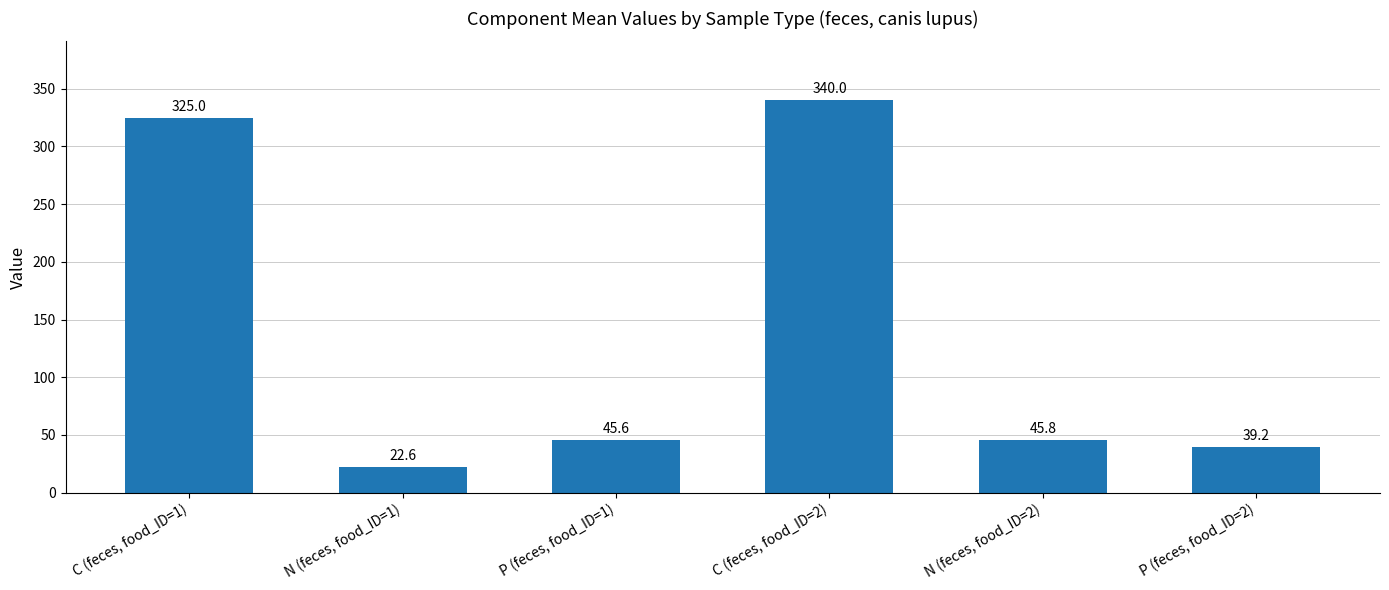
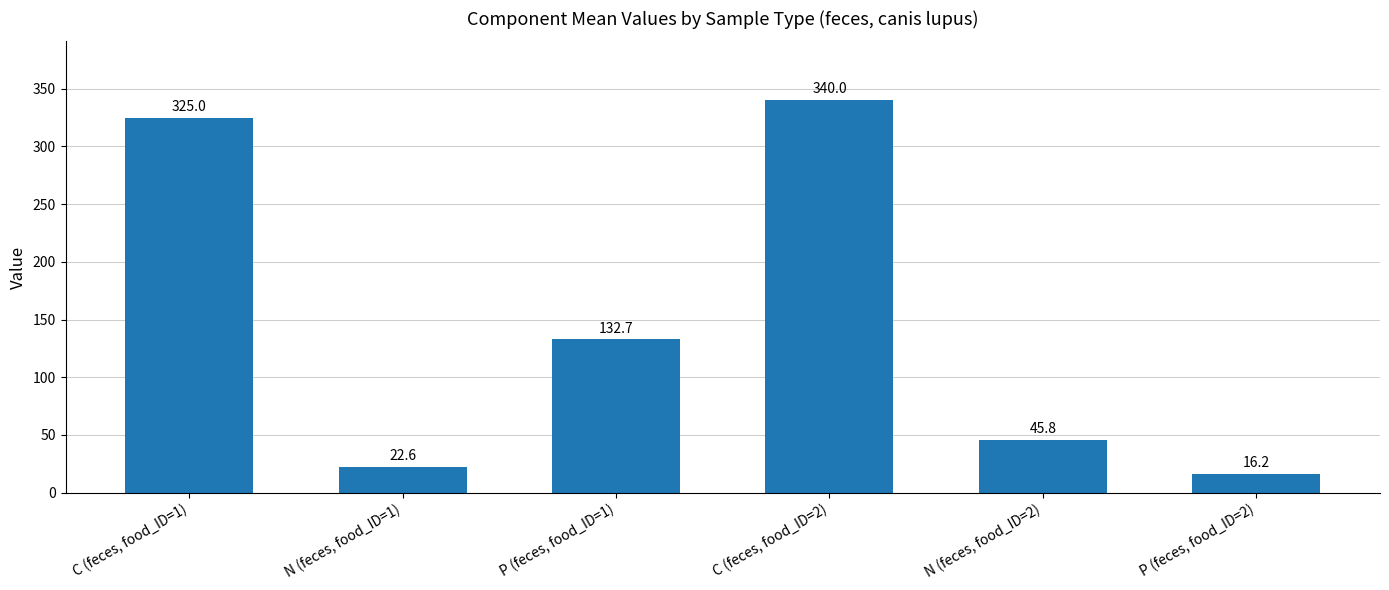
  {
    "C (feces, food_ID=1)": 325.0,
    "N (feces, food_ID=1)": 22.6,
-   "P (feces, food_ID=1)": 45.6,
+   "P (feces, food_ID=1)": 132.7,
    "C (feces, food_ID=2)": 340.0,
    "N (feces, food_ID=2)": 45.8,
-   "P (feces, food_ID=2)": 39.2
+   "P (feces, food_ID=2)": 16.2
  }
